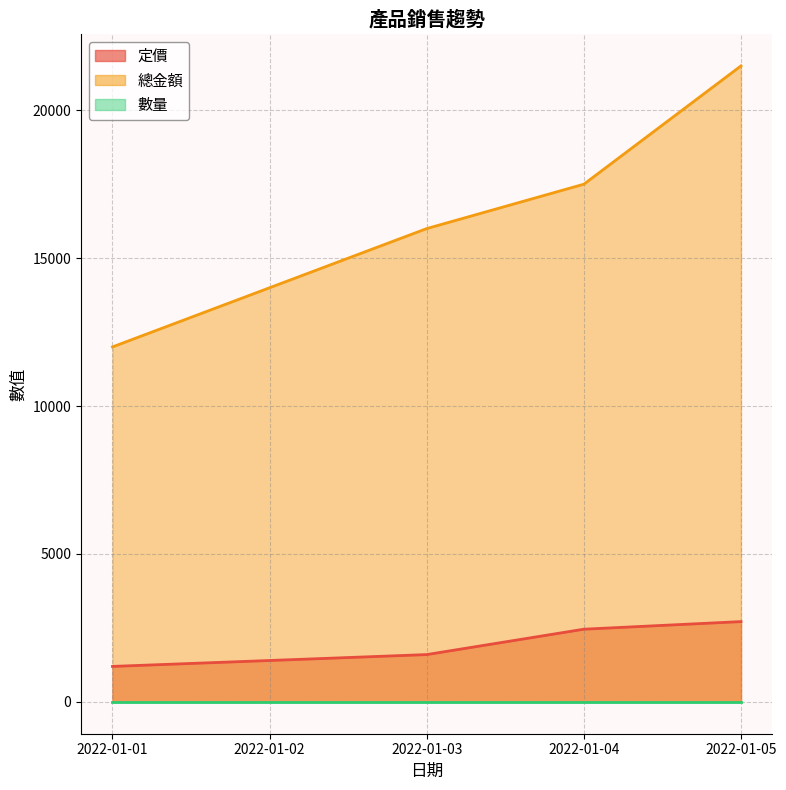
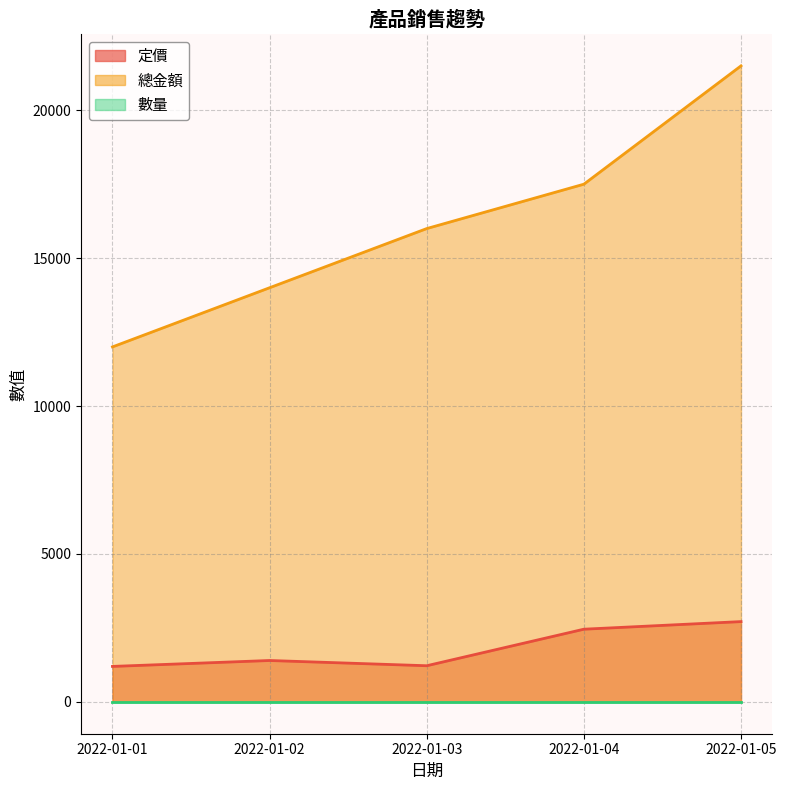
  {
    "定價": {
      "2022-01-01": 1200,
      "2022-01-02": 1400,
-     "2022-01-03": 1600,
+     "2022-01-03": 1200,
      "2022-01-04": 2500,
      "2022-01-05": 2700
    },
    "總金額": {
      "2022-01-01": 12000,
      "2022-01-02": 14000,
      "2022-01-03": 16000,
      "2022-01-04": 17500,
      "2022-01-05": 21500
    },
    "數量": {
      "2022-01-01": 0,
      "2022-01-02": 0,
      "2022-01-03": 0,
      "2022-01-04": 0,
      "2022-01-05": 0
    }
  }
